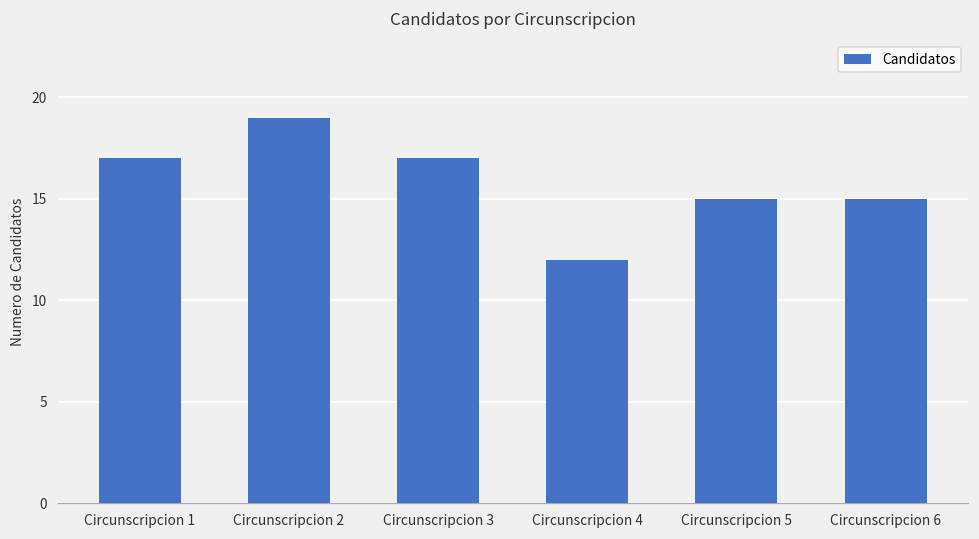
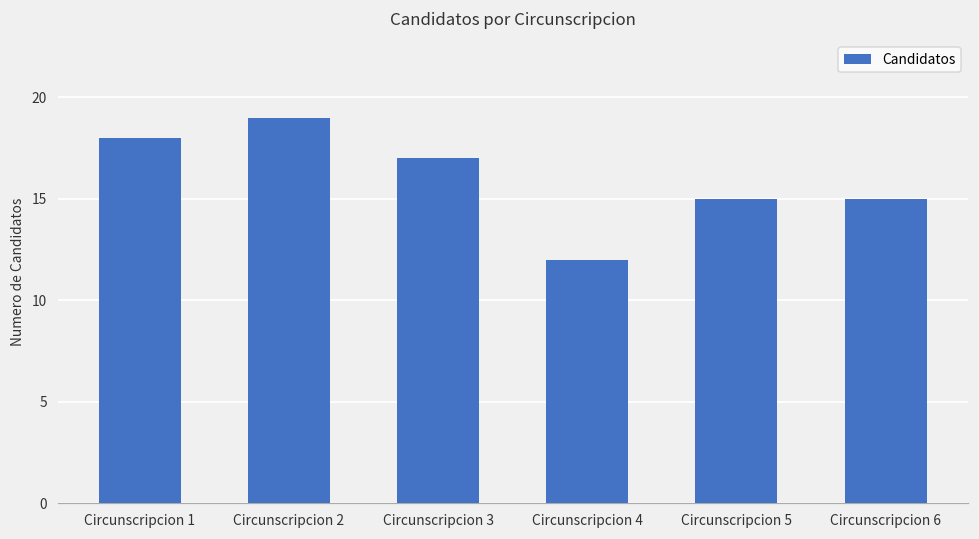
  {
-   "Circunscripcion 1": 17,
+   "Circunscripcion 1": 18,
    "Circunscripcion 2": 19,
    "Circunscripcion 3": 17,
    "Circunscripcion 4": 12,
    "Circunscripcion 5": 15,
    "Circunscripcion 6": 15
  }
